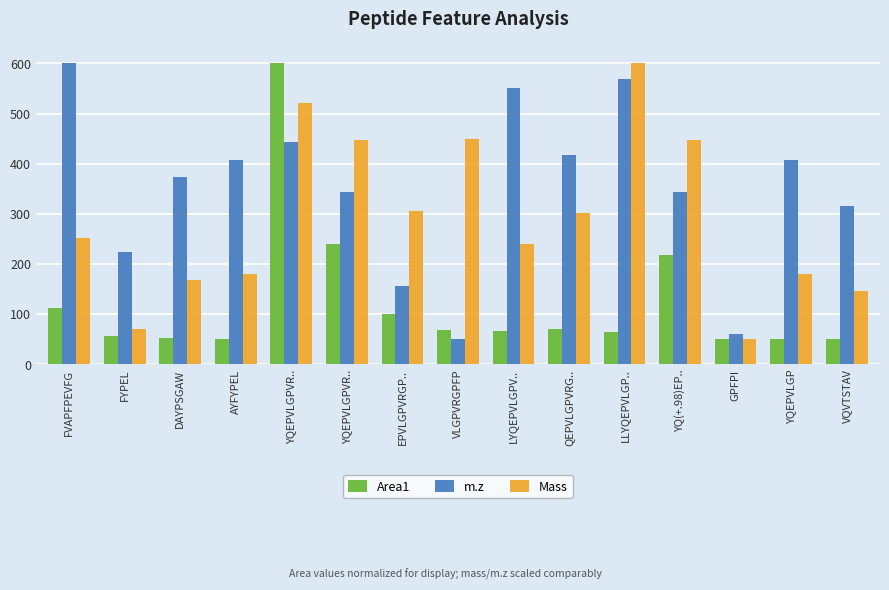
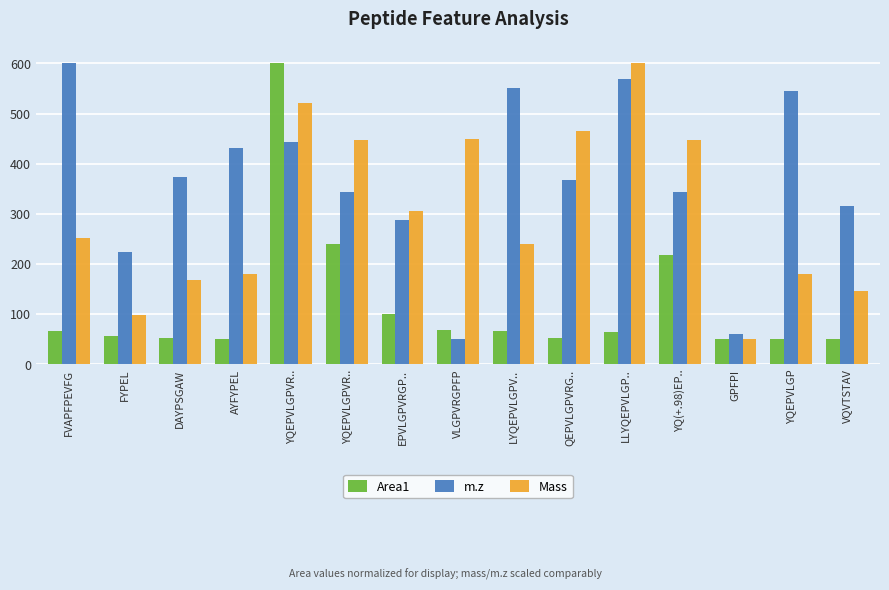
  {
    "Area1": {
-     "FVAPFPEVFG": 110,
+     "FVAPFPEVFG": 70,
      "FYPEL": 60,
      "DAYPSGAW": 50,
      "AYFYPEL": 50,
      "EPVLGPVRGP..": 100,
      "VLGPVRGPFP": 70,
      "LYQEPVLGPV..": 70,
-     "QEPVLGPVRG..": 70,
+     "QEPVLGPVRG..": 50,
      "LLYQEPVLGP..": 60,
      "YQ(+.98)EP..": 220,
      "GPFPI": 50,
      "YQEPVLGP": 50,
      "VQVTSTAV": 50
    },
    "m.z": {
      "FVAPFPEVFG": 600,
      "FYPEL": 220,
      "DAYPSGAW": 370,
-     "AYFYPEL": 410,
-     "EPVLGPVRGP..": 160,
+     "AYFYPEL": 430,
+     "EPVLGPVRGP..": 290,
      "VLGPVRGPFP": 50,
      "LYQEPVLGPV..": 550,
-     "QEPVLGPVRG..": 420,
+     "QEPVLGPVRG..": 370,
      "LLYQEPVLGP..": 570,
      "YQ(+.98)EP..": 340,
      "GPFPI": 60,
-     "YQEPVLGP": 410,
+     "YQEPVLGP": 540,
      "VQVTSTAV": 320
    },
    "Mass": {
      "FVAPFPEVFG": 250,
-     "FYPEL": 70,
+     "FYPEL": 100,
      "DAYPSGAW": 170,
      "AYFYPEL": 180,
      "EPVLGPVRGP..": 310,
      "VLGPVRGPFP": 450,
      "LYQEPVLGPV..": 240,
-     "QEPVLGPVRG..": 300,
+     "QEPVLGPVRG..": 460,
      "LLYQEPVLGP..": 600,
      "YQ(+.98)EP..": 450,
      "GPFPI": 50,
      "YQEPVLGP": 180,
      "VQVTSTAV": 150
    }
  }
